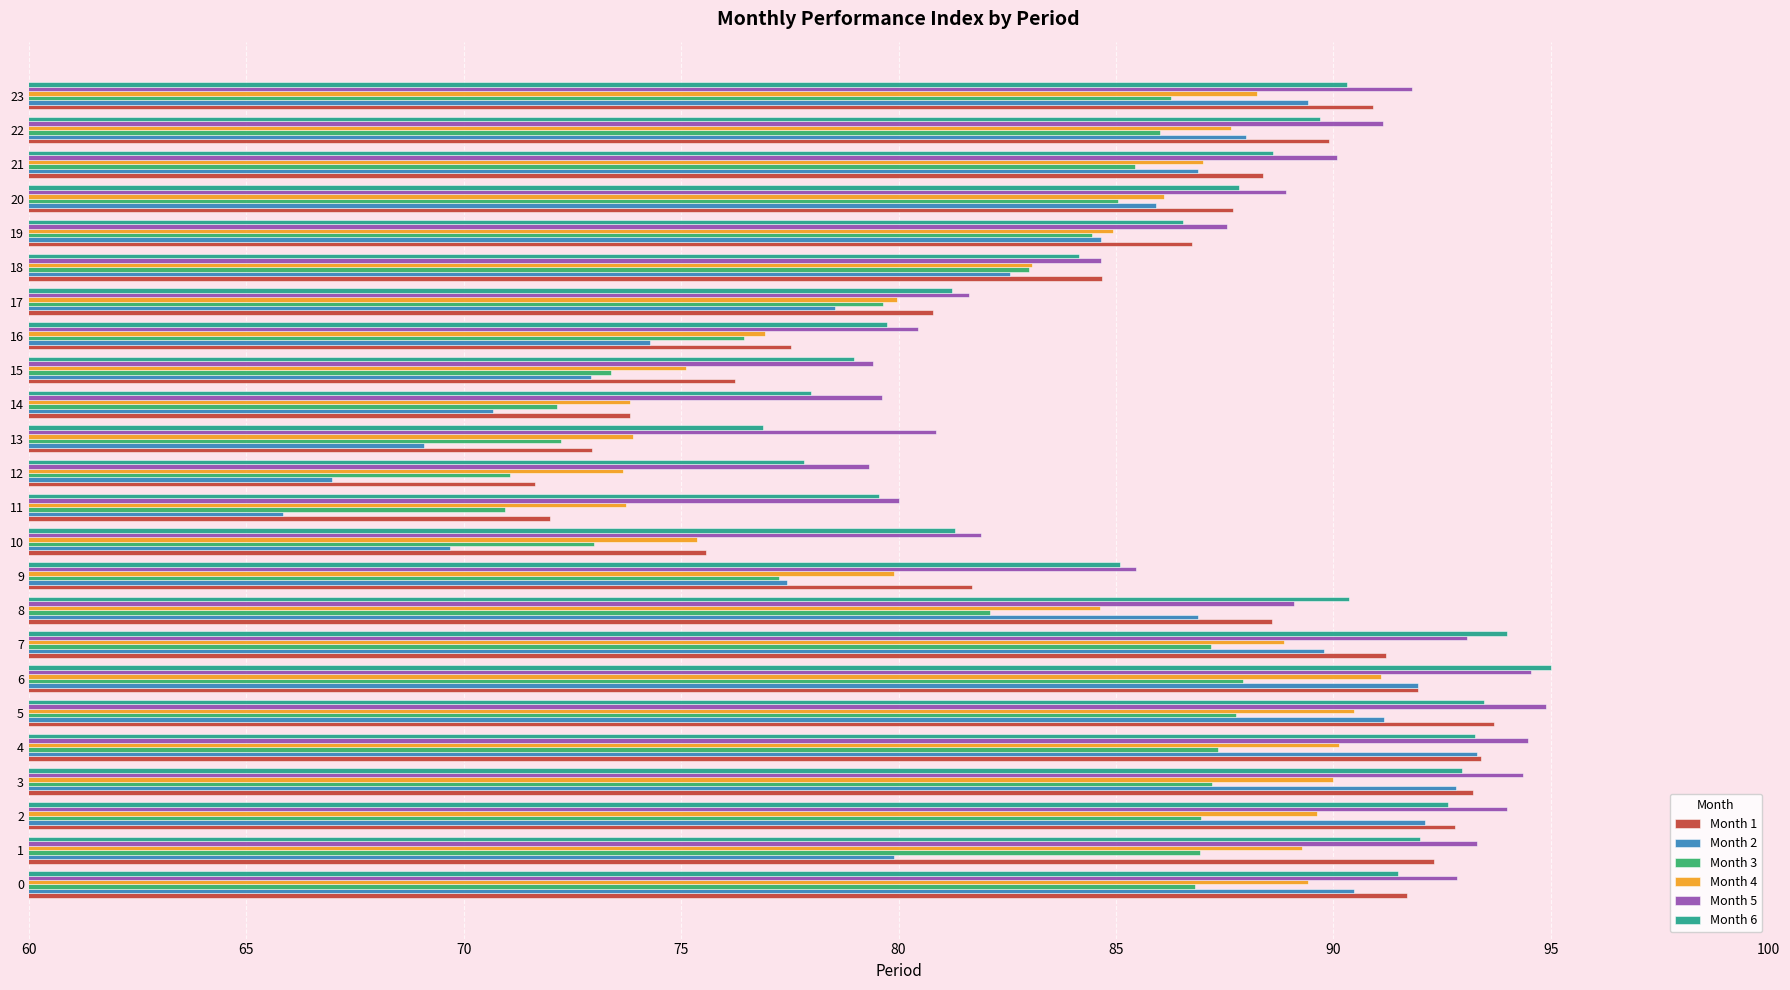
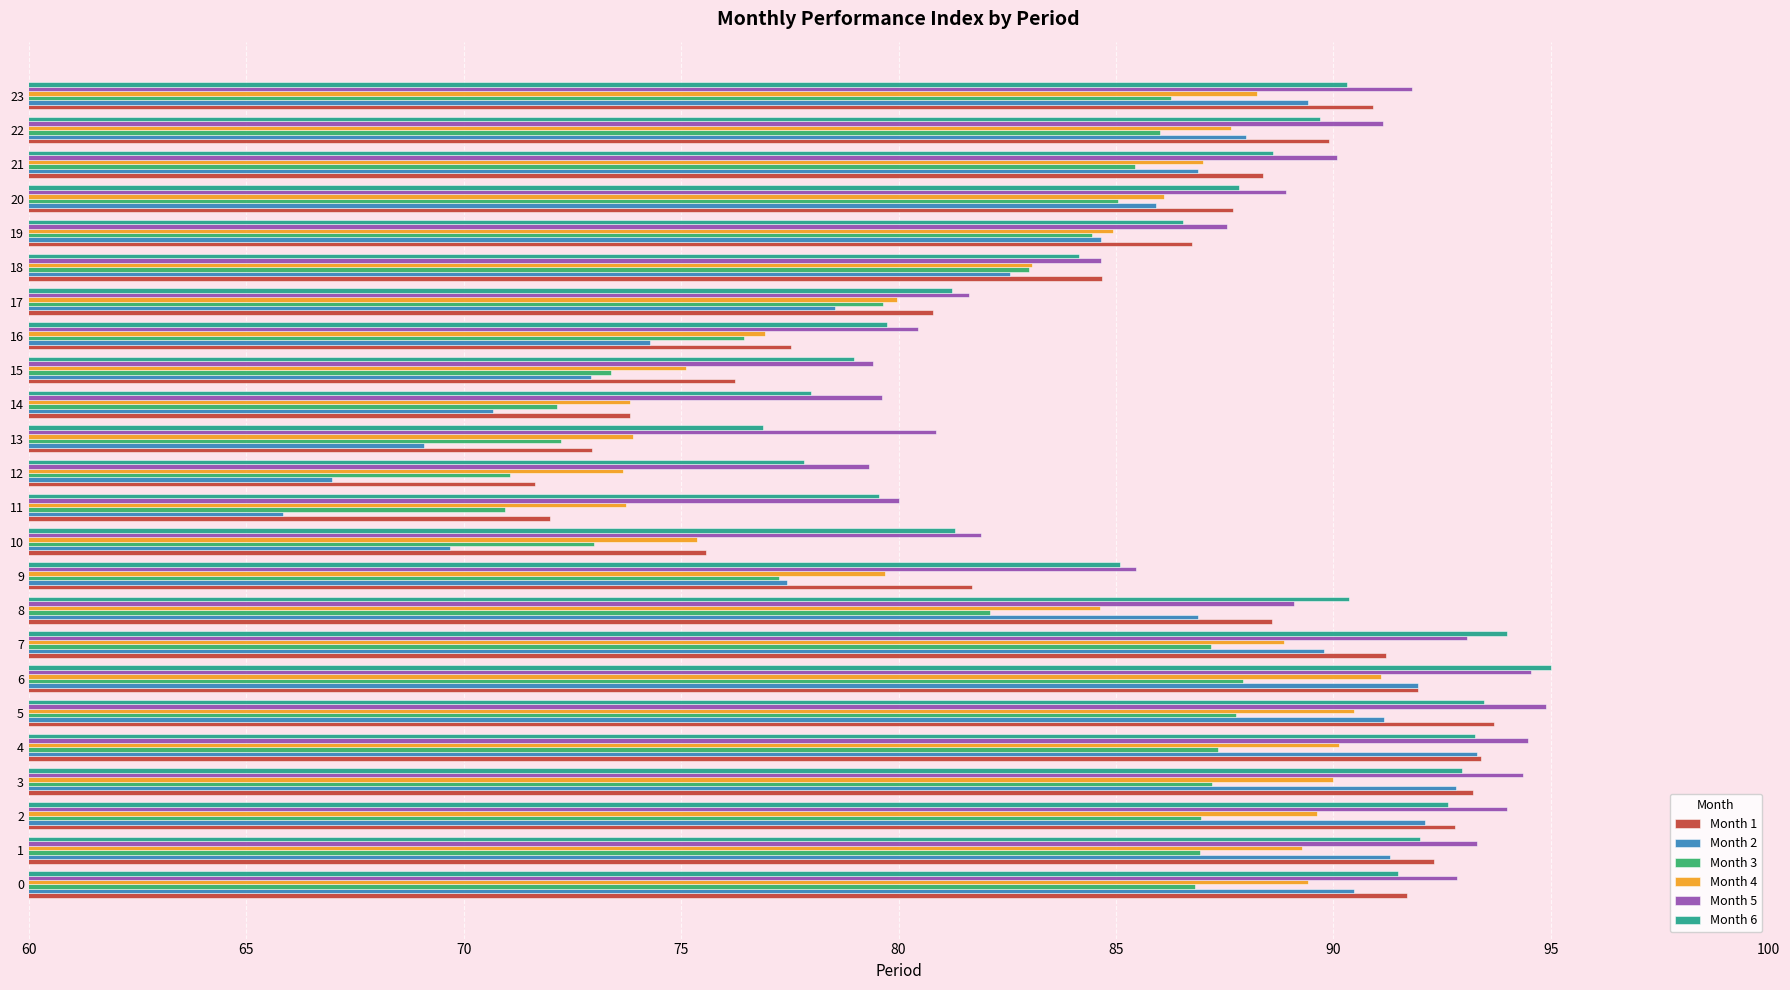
  {
    "Month 1": {
      "23": 90.9,
      "22": 89.9,
      "21": 88.4,
      "20": 87.7,
      "19": 86.7,
      "18": 84.7,
      "17": 80.8,
      "16": 77.5,
      "15": 76.2,
      "14": 73.8,
      "13": 73.0,
      "12": 71.6,
      "11": 72.0,
      "10": 75.6,
      "9": 81.7,
      "8": 88.6,
      "7": 91.2,
      "6": 92.0,
      "5": 93.7,
      "4": 93.4,
      "3": 93.2,
      "2": 92.8,
      "1": 92.3,
      "0": 91.7
    },
    "Month 2": {
      "23": 89.4,
      "22": 88.0,
      "21": 86.9,
      "20": 85.9,
      "19": 84.7,
      "18": 82.6,
      "17": 78.5,
      "16": 74.3,
      "15": 72.9,
      "14": 70.7,
      "13": 69.1,
      "12": 67.0,
      "11": 65.9,
      "10": 69.7,
      "9": 77.4,
      "8": 86.9,
      "7": 89.8,
      "6": 92.0,
      "5": 91.2,
      "4": 93.3,
      "3": 92.8,
      "2": 92.1,
-     "1": 79.9,
+     "1": 91.3,
      "0": 90.5
    },
    "Month 4": {
      "23": 88.2,
      "22": 87.6,
      "21": 87.0,
      "20": 86.1,
      "19": 84.9,
      "18": 83.1,
      "17": 80.0,
      "16": 76.9,
      "15": 75.1,
      "14": 73.8,
      "13": 73.9,
      "12": 73.7,
      "11": 73.7,
      "10": 75.4,
-     "9": 79.9,
+     "9": 79.7,
      "8": 84.6,
      "7": 88.9,
      "6": 91.1,
      "5": 90.5,
      "4": 90.1,
      "3": 90.0,
      "2": 89.6,
      "1": 89.3,
      "0": 89.4
    },
    "Month 5": {
      "23": 91.8,
      "22": 91.1,
      "21": 90.1,
      "20": 88.9,
      "19": 87.6,
      "18": 84.7,
      "17": 81.6,
      "16": 80.5,
      "15": 79.4,
      "14": 79.6,
      "13": 80.9,
      "12": 79.3,
      "11": 80.0,
      "10": 81.9,
      "9": 85.5,
      "8": 89.1,
      "7": 93.1,
      "6": 94.5,
      "5": 94.9,
      "4": 94.5,
      "3": 94.4,
      "2": 94.0,
      "1": 93.3,
      "0": 92.8
    }
  }
